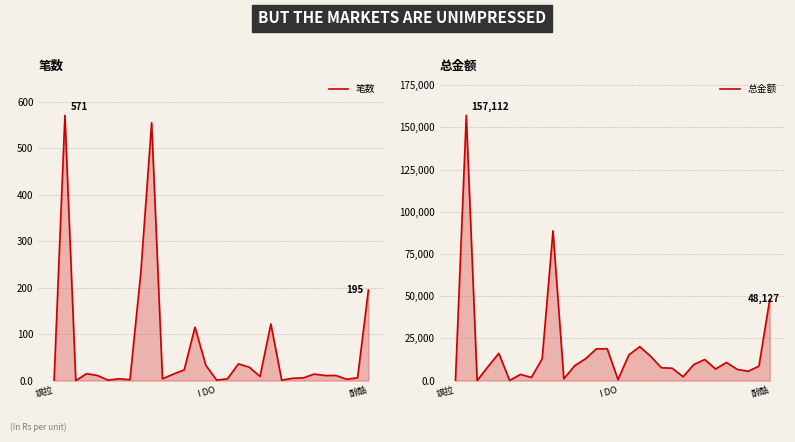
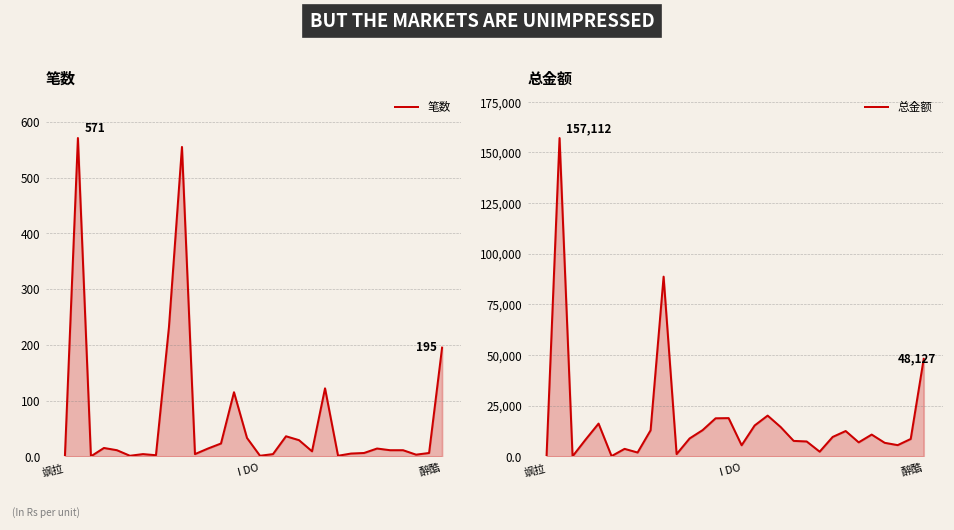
  {
    "笔数": {
      "醉酷": "195"
    },
    "总金额": {
      "飒拉": "0",
-     "I DO": "1,000"
+     "I DO": "5,000"
    }
  }
